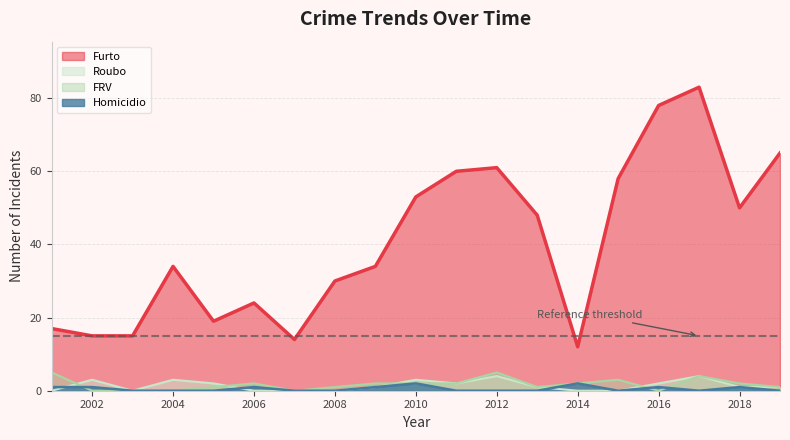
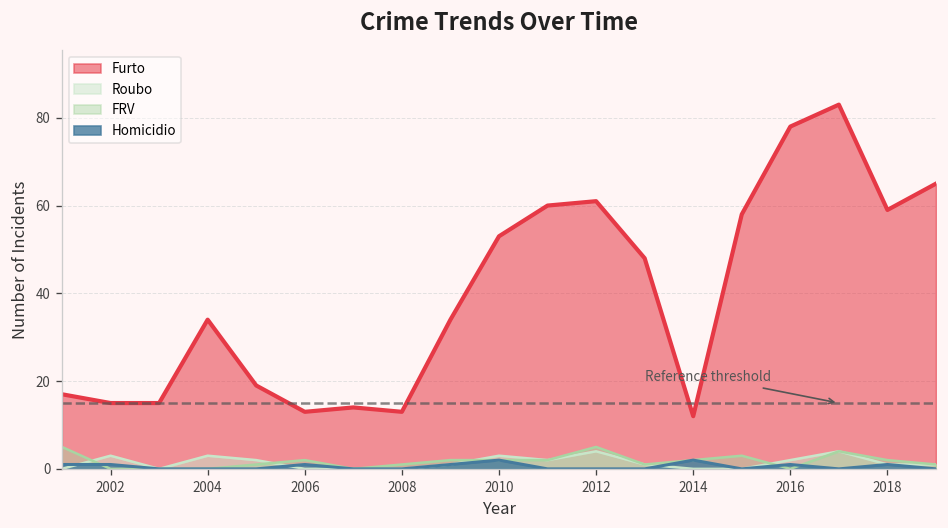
  {
    "Furto": {
      "2002": 15,
      "2004": 34,
-     "2006": 24,
-     "2008": 30,
+     "2006": 13,
+     "2008": 13,
      "2010": 53,
      "2012": 61,
      "2014": 12,
      "2016": 78,
-     "2018": 50
+     "2018": 59
    },
    "Homicidio": {
      "2002": 1,
      "2006": 1,
      "2012": 0,
      "2016": 1
    }
  }
